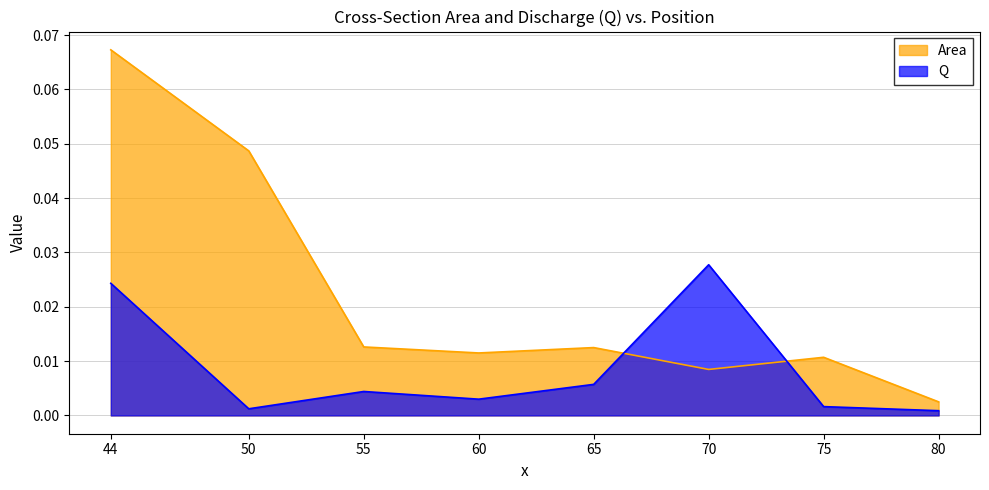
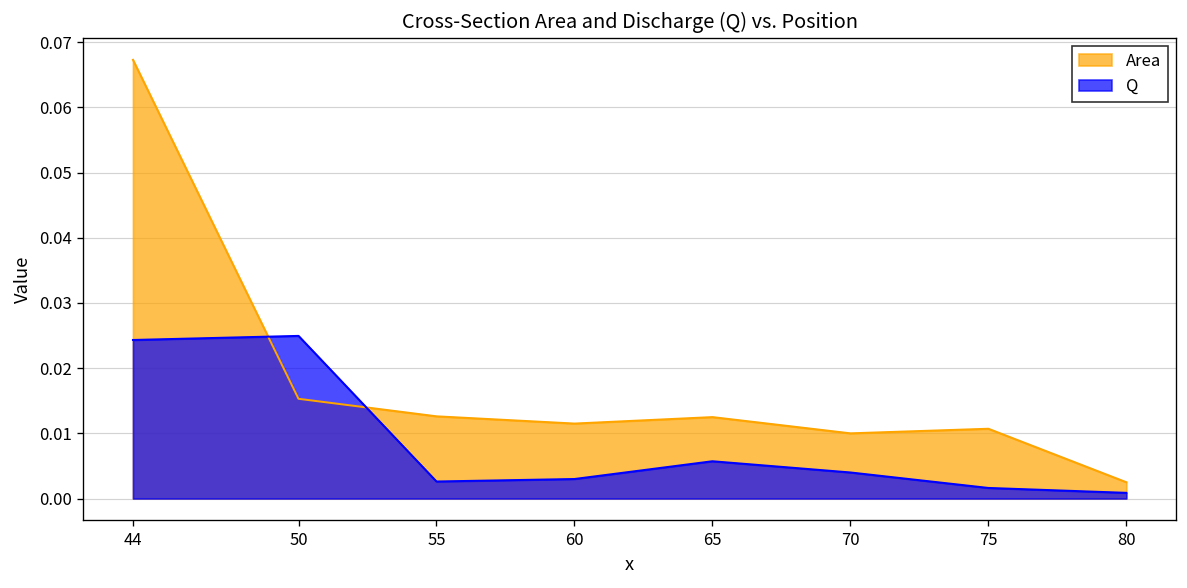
  {
    "Area": {
      "44": 0.067,
-     "50": 0.049,
+     "50": 0.015,
      "55": 0.013,
      "60": 0.012,
      "65": 0.012,
-     "70": 0.008,
+     "70": 0.010,
      "75": 0.011,
      "80": 0.002
    },
    "Q": {
      "44": 0.024,
-     "50": 0.001,
-     "55": 0.004,
+     "50": 0.025,
+     "55": 0.003,
      "60": 0.003,
      "65": 0.006,
-     "70": 0.028,
+     "70": 0.004,
      "75": 0.002,
      "80": 0.001
    }
  }
